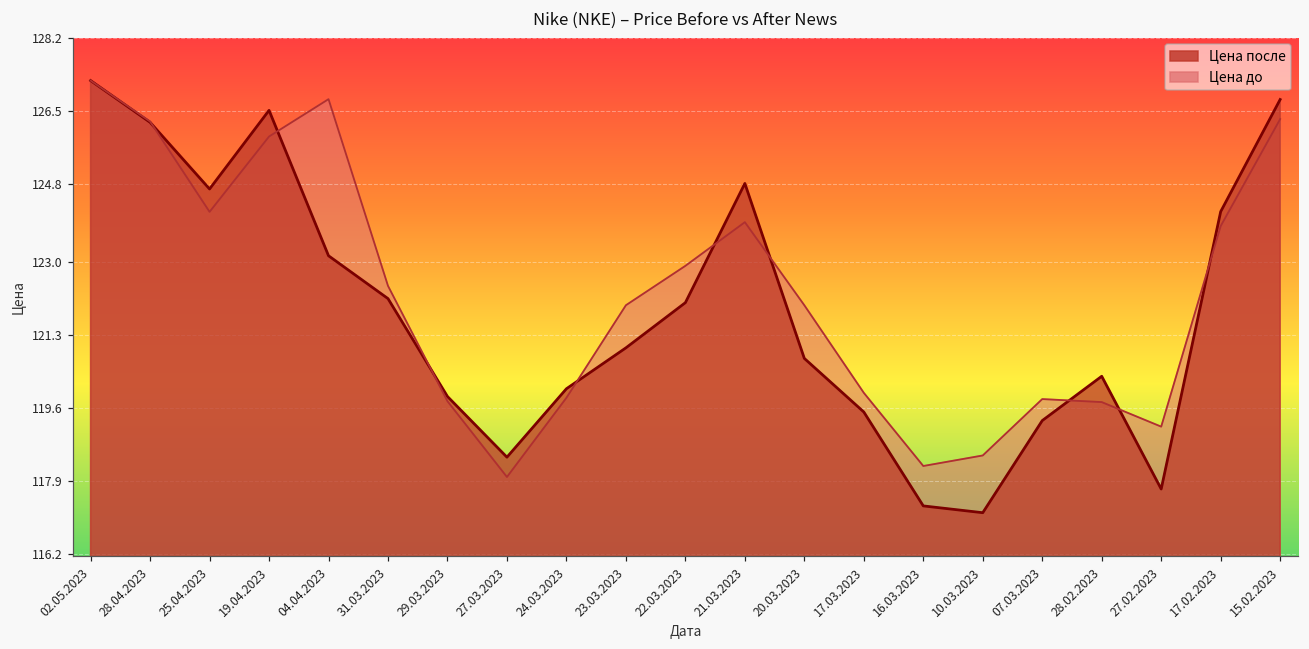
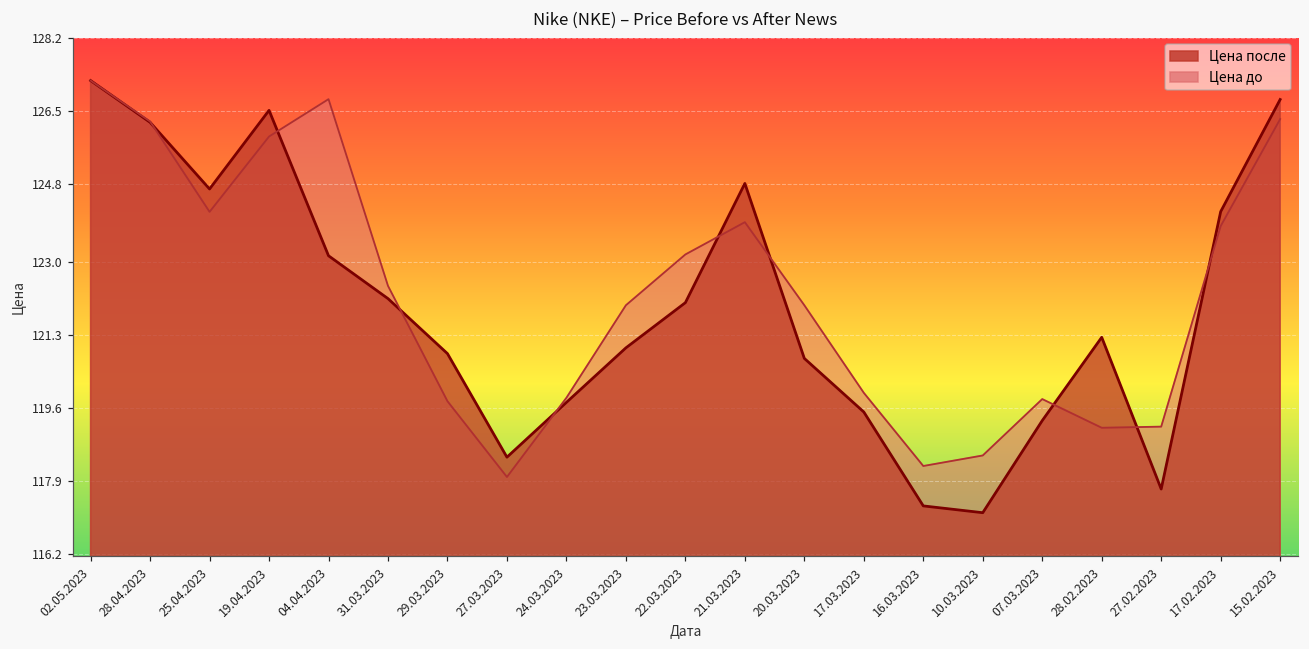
  {
    "Цена после": {
      "25.04.2023": 124.7,
      "19.04.2023": 126.5,
      "04.04.2023": 123.1,
      "31.03.2023": 122.1,
-     "29.03.2023": 119.9,
+     "29.03.2023": 120.9,
      "27.03.2023": 118.5,
-     "24.03.2023": 120.1,
+     "24.03.2023": 119.7,
      "23.03.2023": 121.0,
      "22.03.2023": 122.1,
      "21.03.2023": 124.8,
      "20.03.2023": 120.8,
      "17.03.2023": 119.5,
      "16.03.2023": 117.3,
      "10.03.2023": 117.2,
      "07.03.2023": 119.3,
-     "28.02.2023": 120.3,
+     "28.02.2023": 121.2,
      "27.02.2023": 117.7,
      "17.02.2023": 124.2,
      "15.02.2023": 126.8
    },
    "Цена до": {
      "25.04.2023": 124.2,
      "19.04.2023": 125.9,
      "04.04.2023": 126.8,
      "31.03.2023": 122.4,
      "29.03.2023": 119.8,
      "27.03.2023": 118.0,
      "24.03.2023": 119.8,
      "23.03.2023": 122.0,
-     "22.03.2023": 122.9,
+     "22.03.2023": 123.2,
      "21.03.2023": 123.9,
      "20.03.2023": 122.0,
      "17.03.2023": 120.0,
      "16.03.2023": 118.3,
      "10.03.2023": 118.5,
      "07.03.2023": 119.8,
-     "28.02.2023": 119.7,
+     "28.02.2023": 119.1,
      "27.02.2023": 119.2,
      "17.02.2023": 123.8,
      "15.02.2023": 126.3
    }
  }
